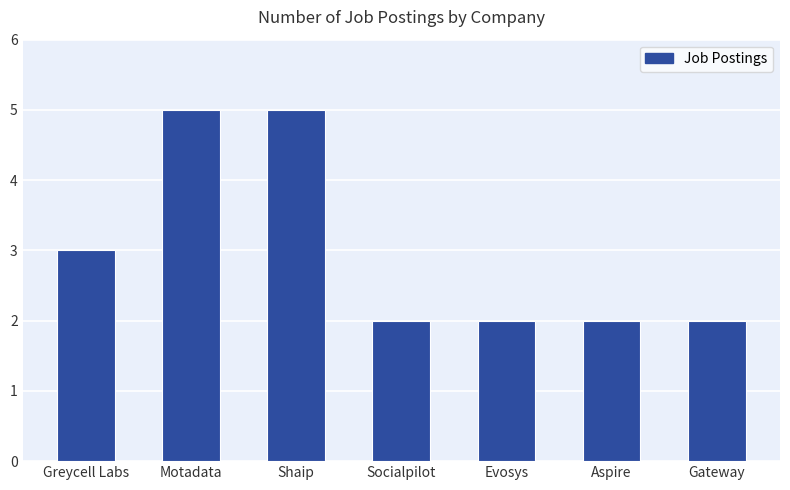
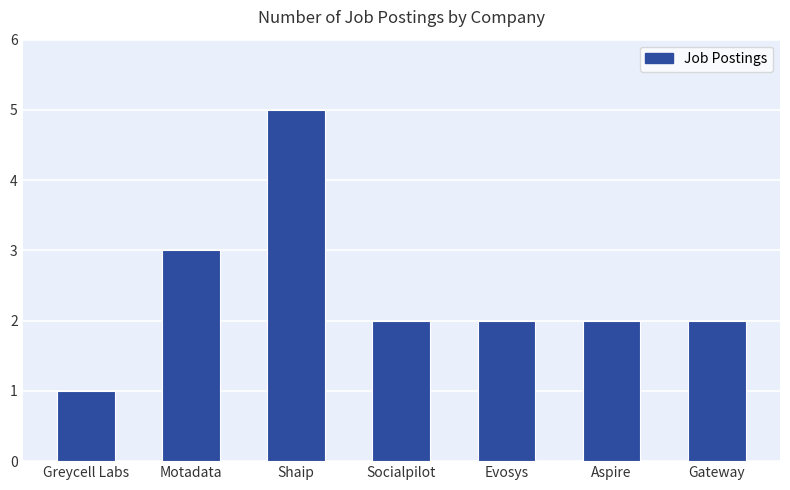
  {
-   "Greycell Labs": 3,
-   "Motadata": 5,
+   "Greycell Labs": 1,
+   "Motadata": 3,
    "Shaip": 5,
    "Socialpilot": 2,
    "Evosys": 2,
    "Aspire": 2,
    "Gateway": 2
  }
